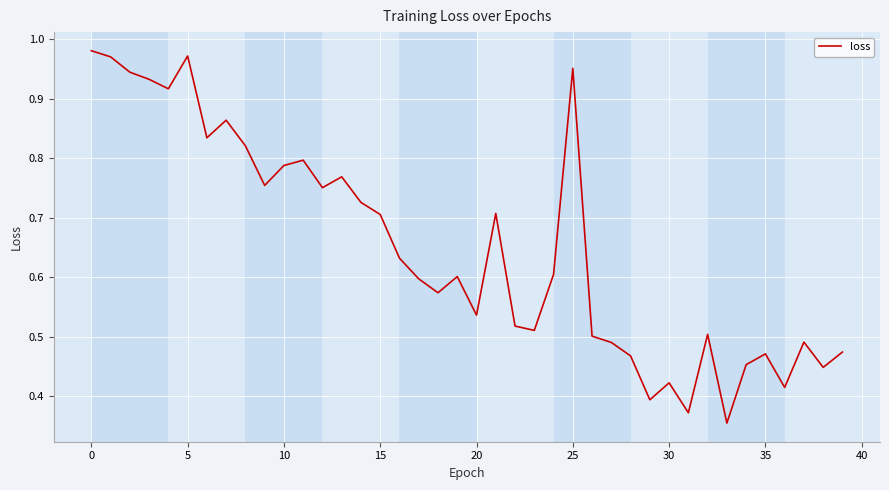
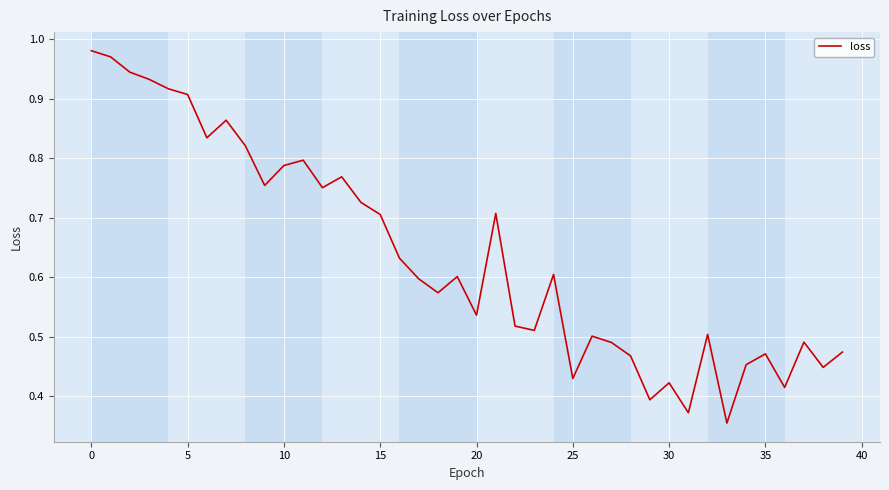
  {
    "0": 0.98,
-   "5": 0.97,
+   "5": 0.91,
    "10": 0.79,
    "15": 0.71,
    "20": 0.54,
-   "25": 0.95,
+   "25": 0.43,
    "30": 0.42,
    "35": 0.47
  }
